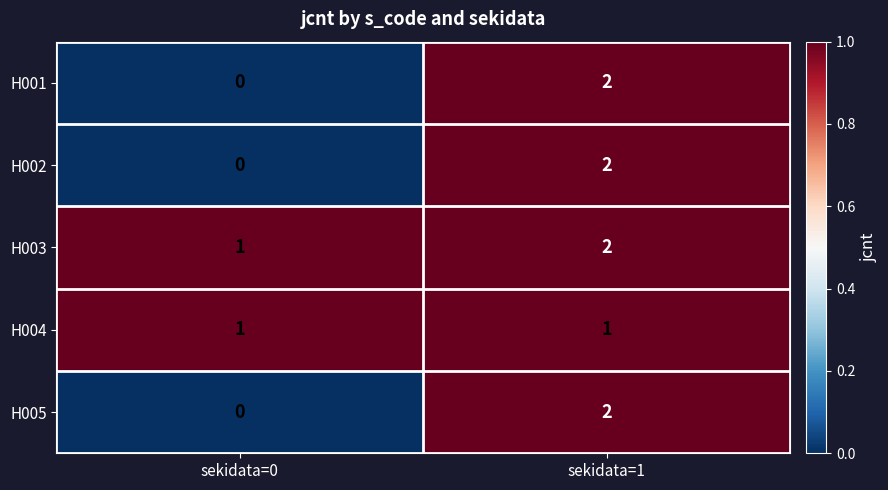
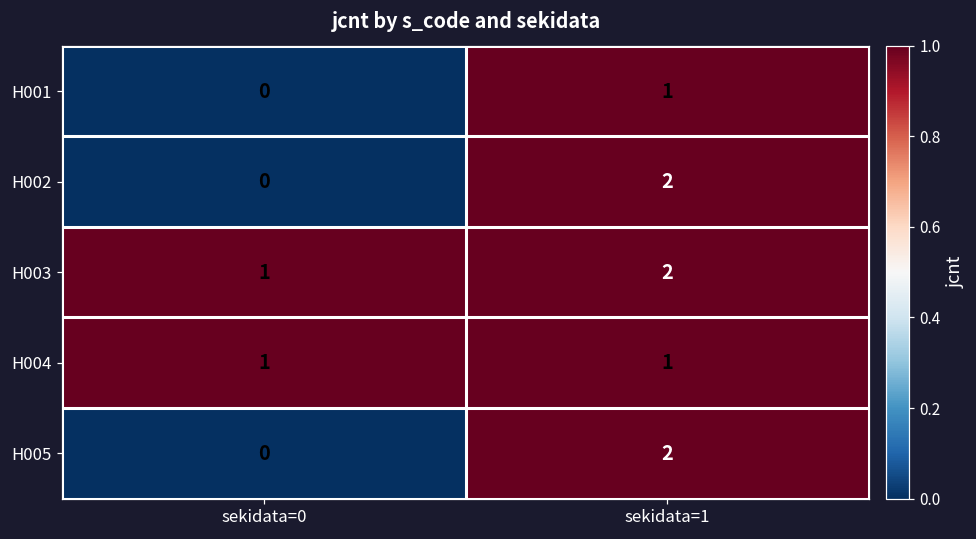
  {
    "H001": {
      "sekidata=0": 0,
-     "sekidata=1": 2
+     "sekidata=1": 1
    },
    "H002": {
      "sekidata=0": 0,
      "sekidata=1": 2
    },
    "H003": {
      "sekidata=0": 1,
      "sekidata=1": 2
    },
    "H004": {
      "sekidata=0": 1,
      "sekidata=1": 1
    },
    "H005": {
      "sekidata=0": 0,
      "sekidata=1": 2
    }
  }
